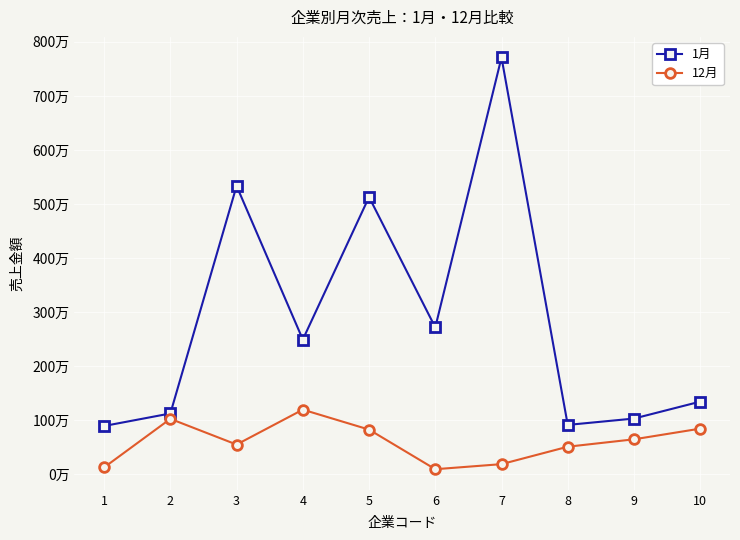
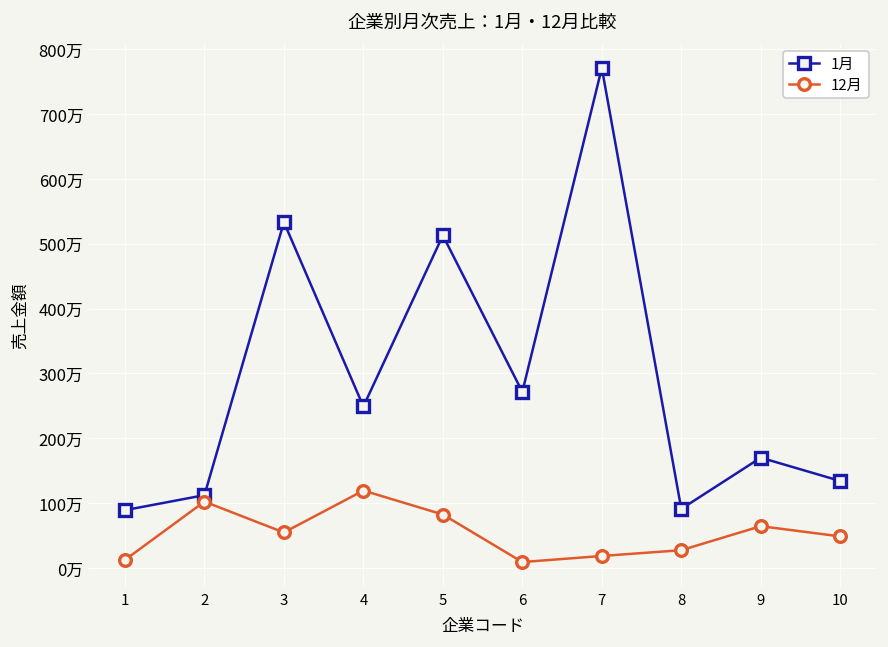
  {
    "1月": {
      "1": "90万",
      "2": "110万",
      "3": "530万",
      "4": "250万",
      "5": "510万",
      "6": "270万",
      "7": "770万",
      "8": "90万",
-     "9": "100万",
+     "9": "170万",
      "10": "130万"
    },
    "12月": {
      "1": "10万",
      "2": "100万",
      "3": "50万",
      "4": "120万",
      "5": "80万",
      "6": "10万",
      "7": "20万",
-     "8": "50万",
+     "8": "30万",
      "9": "60万",
-     "10": "80万"
+     "10": "50万"
    }
  }
